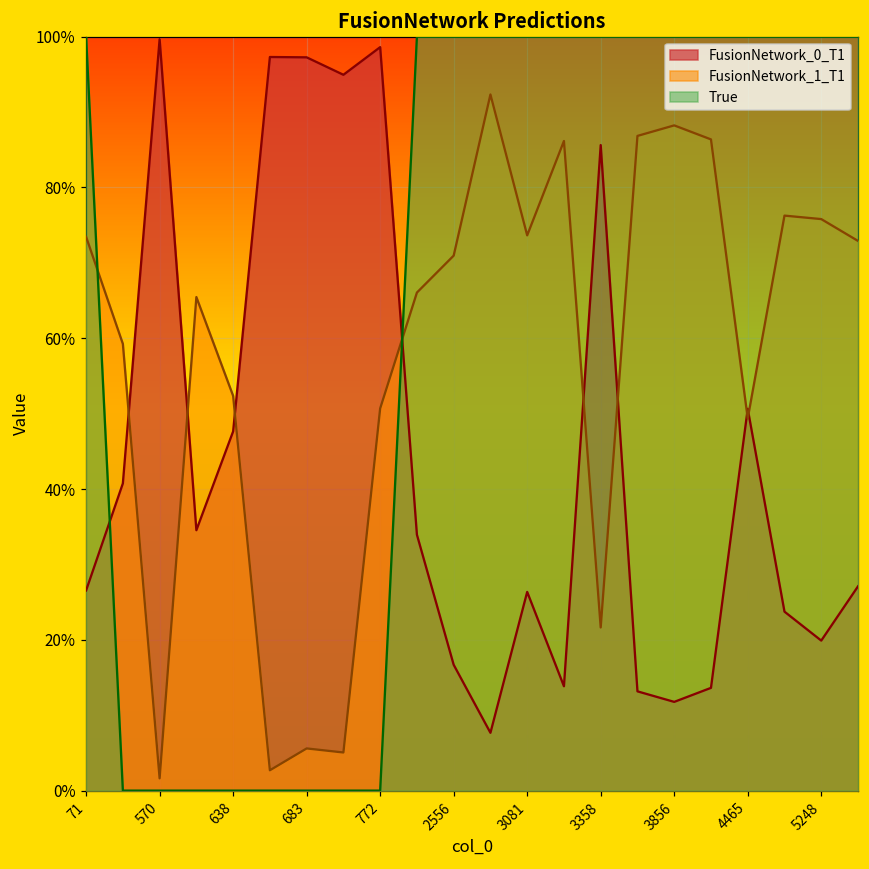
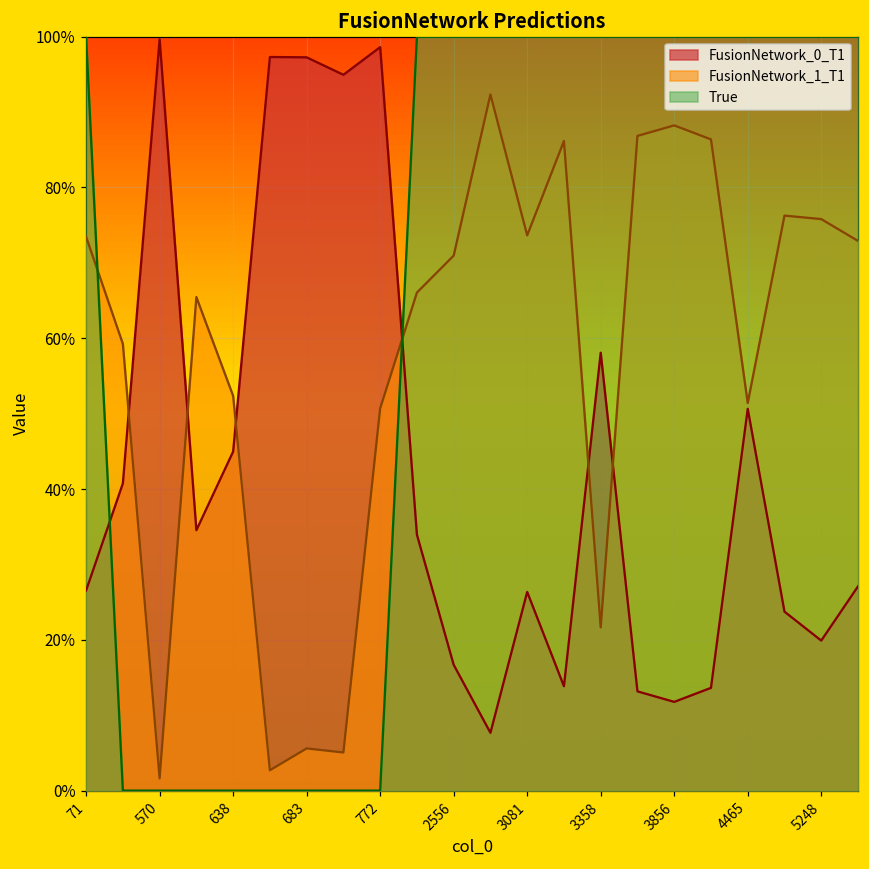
  {
    "FusionNetwork_0_T1": {
      "71": "27%",
      "570": "100%",
-     "638": "48%",
+     "638": "45%",
      "683": "97%",
      "772": "99%",
      "2556": "17%",
      "3081": "26%",
-     "3358": "86%",
+     "3358": "58%",
      "3856": "12%",
      "4465": "51%",
      "5248": "20%"
    },
    "FusionNetwork_1_T1": {
      "71": "73%",
      "570": "2%",
      "638": "52%",
      "683": "6%",
      "772": "51%",
      "2556": "71%",
      "3081": "74%",
      "3358": "22%",
      "3856": "88%",
-     "4465": "49%",
+     "4465": "51%",
      "5248": "76%"
    },
    "True": {
      "71": "100%",
      "570": "0%",
      "638": "0%",
      "683": "0%",
      "772": "0%",
      "2556": "100%",
      "3081": "100%",
      "3358": "100%",
      "3856": "100%",
      "4465": "100%",
      "5248": "100%"
    }
  }
